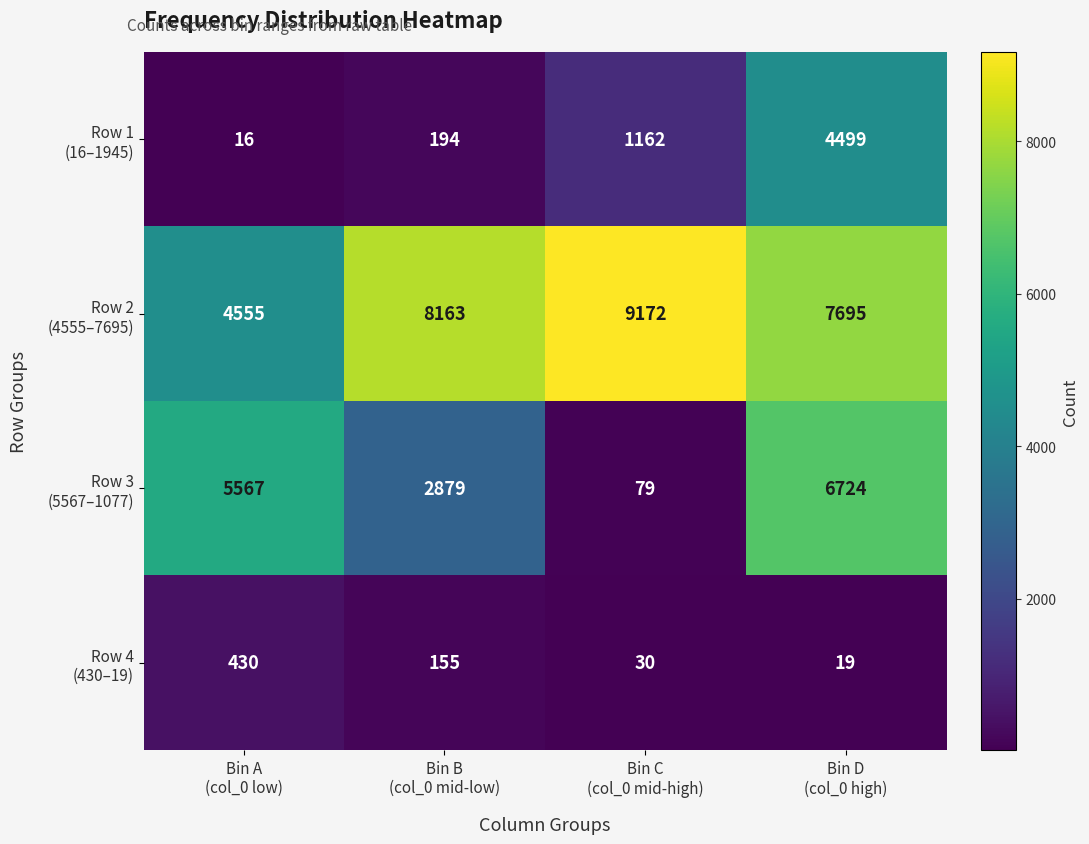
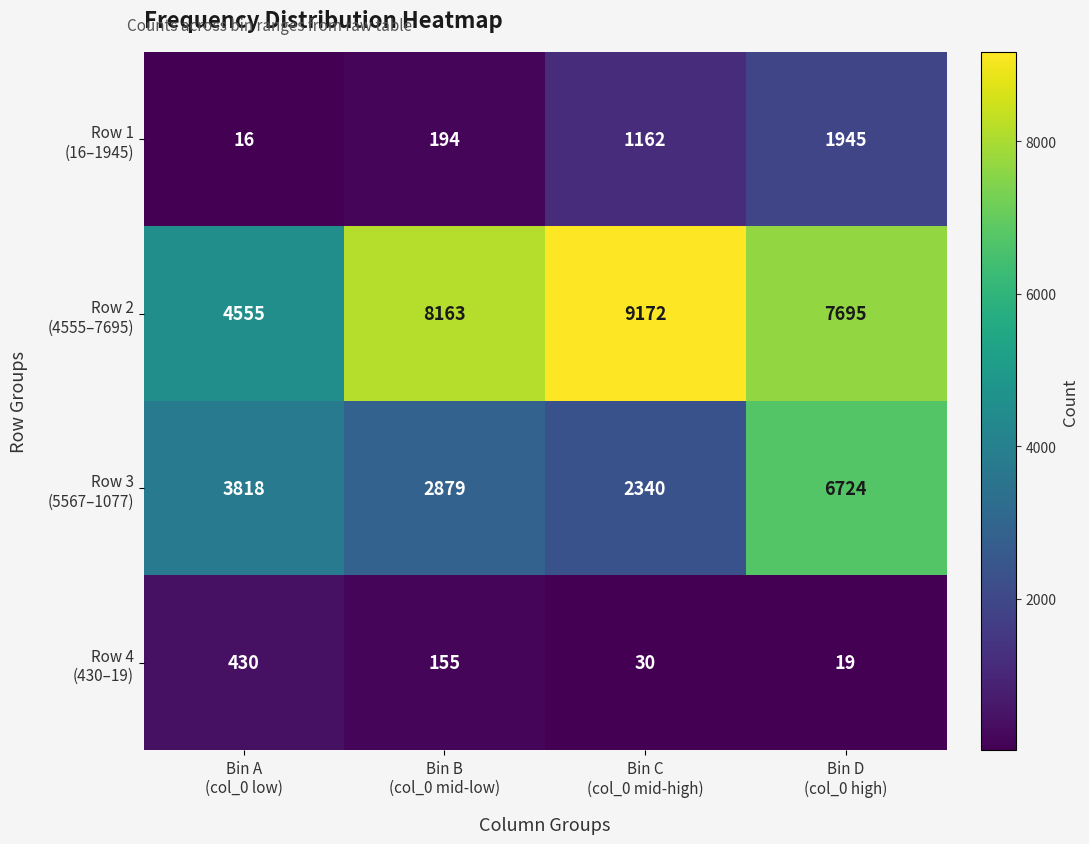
  {
    "Row 1 (16–1945)": {
      "Bin A (col_0 low)": 16,
      "Bin B (col_0 mid-low)": 194,
      "Bin C (col_0 mid-high)": 1162,
-     "Bin D (col_0 high)": 4499
+     "Bin D (col_0 high)": 1945
    },
    "Row 2 (4555–7695)": {
      "Bin A (col_0 low)": 4555,
      "Bin B (col_0 mid-low)": 8163,
      "Bin C (col_0 mid-high)": 9172,
      "Bin D (col_0 high)": 7695
    },
    "Row 3 (5567–1077)": {
-     "Bin A (col_0 low)": 5567,
+     "Bin A (col_0 low)": 3818,
      "Bin B (col_0 mid-low)": 2879,
-     "Bin C (col_0 mid-high)": 79,
+     "Bin C (col_0 mid-high)": 2340,
      "Bin D (col_0 high)": 6724
    },
    "Row 4 (430–19)": {
      "Bin A (col_0 low)": 430,
      "Bin B (col_0 mid-low)": 155,
      "Bin C (col_0 mid-high)": 30,
      "Bin D (col_0 high)": 19
    }
  }
